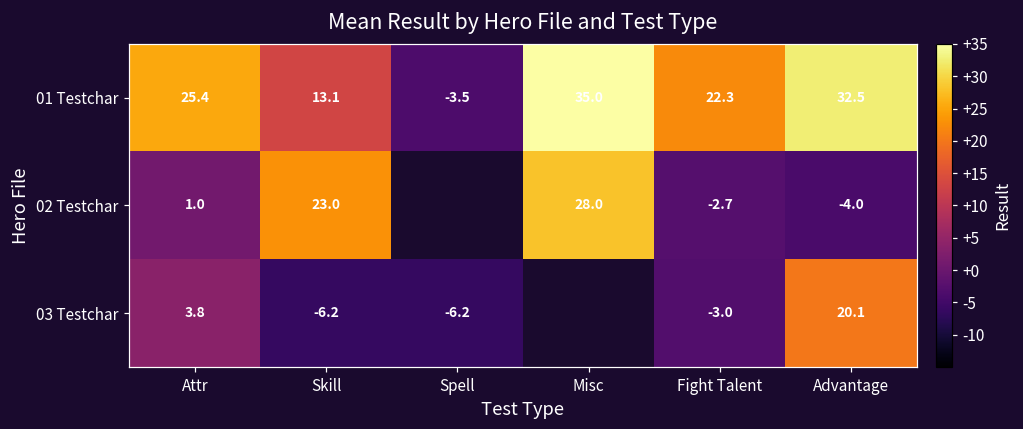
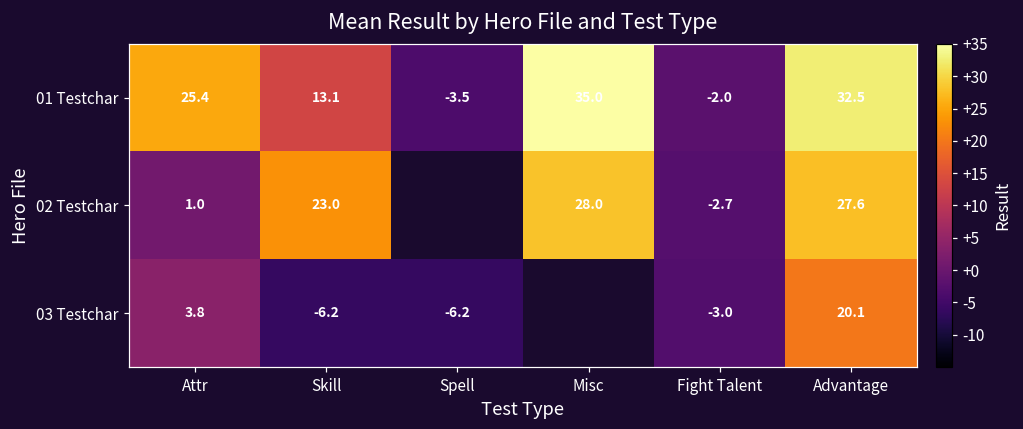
  {
    "01 Testchar": {
      "Attr": 25.4,
      "Skill": 13.1,
      "Spell": -3.5,
      "Misc": 35.0,
-     "Fight Talent": 22.3,
+     "Fight Talent": -2.0,
      "Advantage": 32.5
    },
    "02 Testchar": {
      "Attr": 1.0,
      "Skill": 23.0,
      "Misc": 28.0,
      "Fight Talent": -2.7,
-     "Advantage": -4.0
+     "Advantage": 27.6
    },
    "03 Testchar": {
      "Attr": 3.8,
      "Skill": -6.2,
      "Spell": -6.2,
      "Fight Talent": -3.0,
      "Advantage": 20.1
    }
  }
